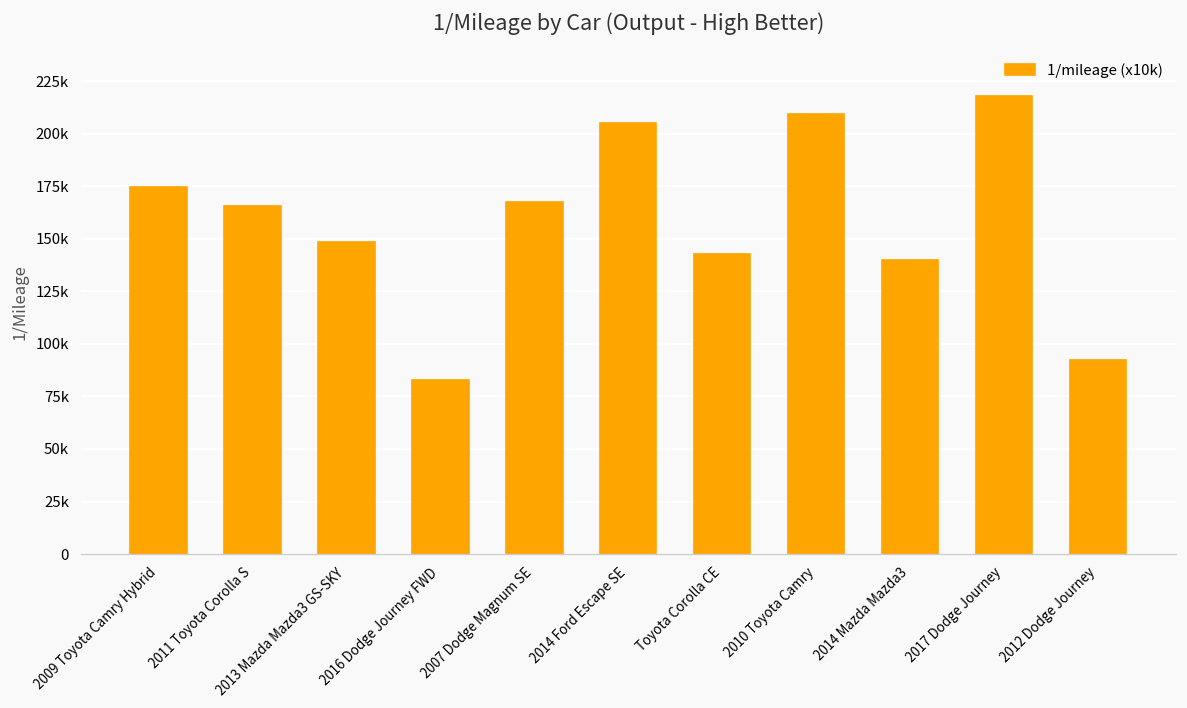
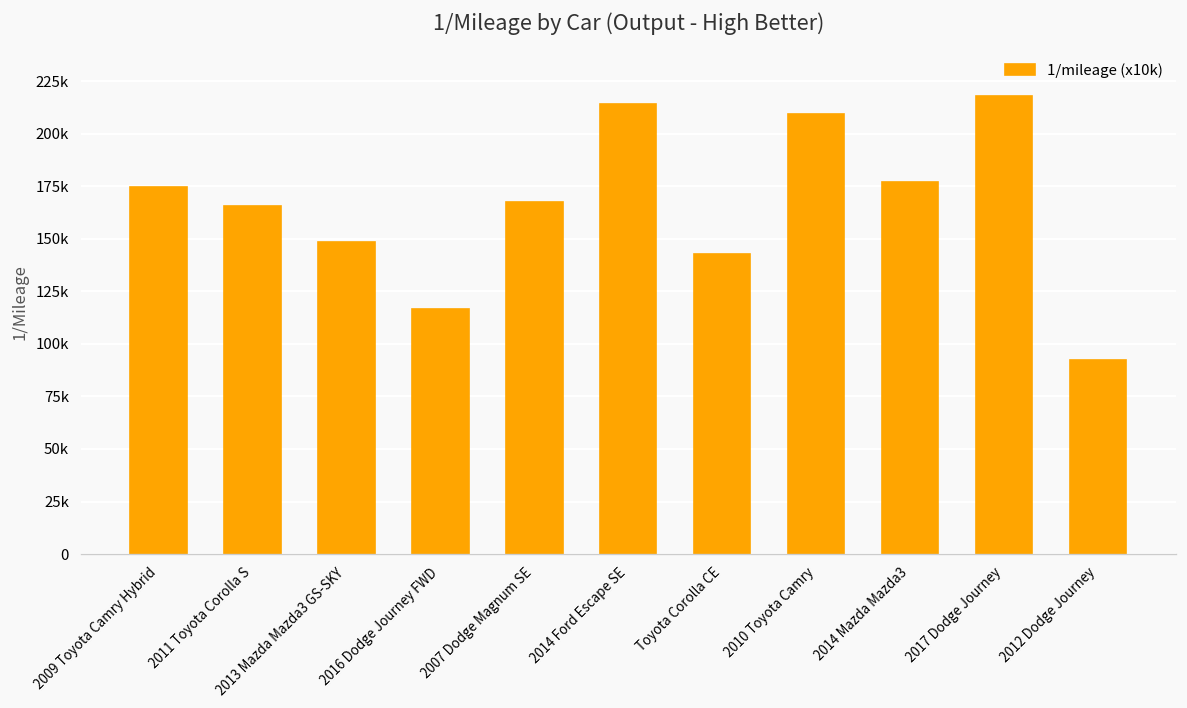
  {
    "2009 Toyota Camry Hybrid": 175000,
    "2011 Toyota Corolla S": 165000,
    "2013 Mazda Mazda3 GS-SKY": 148000,
-   "2016 Dodge Journey FWD": 83000,
+   "2016 Dodge Journey FWD": 117000,
    "2007 Dodge Magnum SE": 168000,
-   "2014 Ford Escape SE": 205000,
+   "2014 Ford Escape SE": 214000,
    "Toyota Corolla CE": 143000,
    "2010 Toyota Camry": 209000,
-   "2014 Mazda Mazda3": 140000,
+   "2014 Mazda Mazda3": 177000,
    "2017 Dodge Journey": 218000,
    "2012 Dodge Journey": 92000
  }
